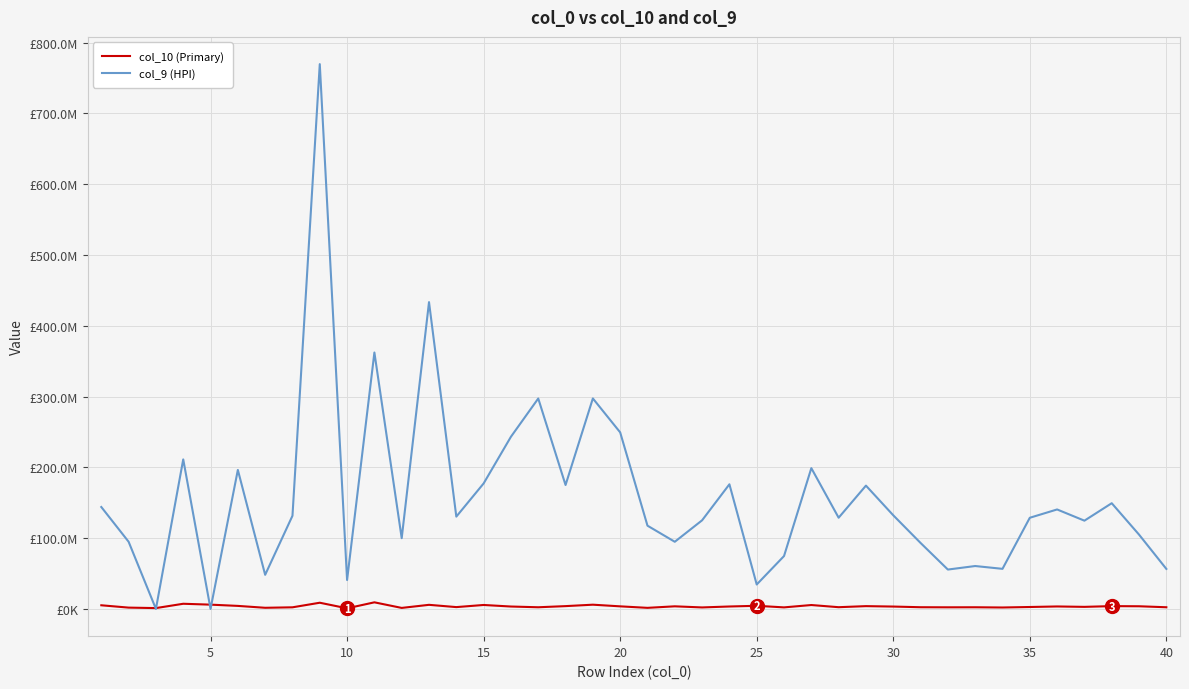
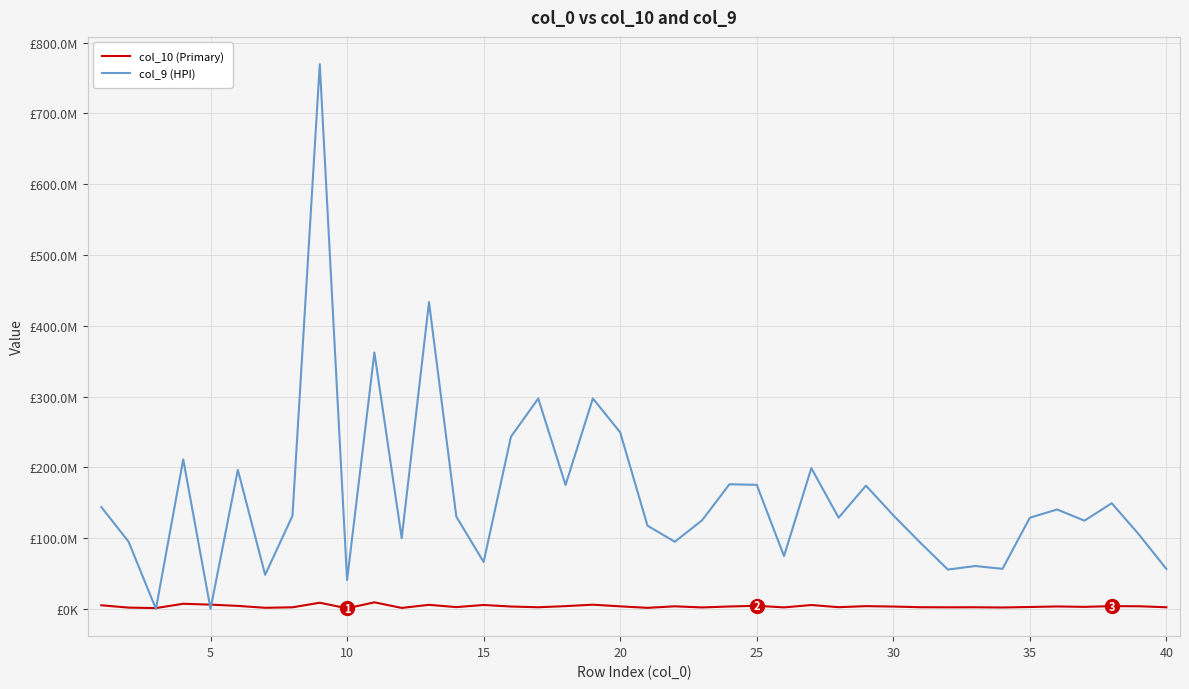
  {
    "col_9 (HPI)": {
      "5": "£0",
      "10": "£40000000",
-     "15": "£180000000",
+     "15": "£70000000",
      "20": "£250000000",
-     "25": "£30000000",
+     "25": "£180000000",
      "30": "£130000000",
      "35": "£130000000",
      "40": "£60000000"
    }
  }
